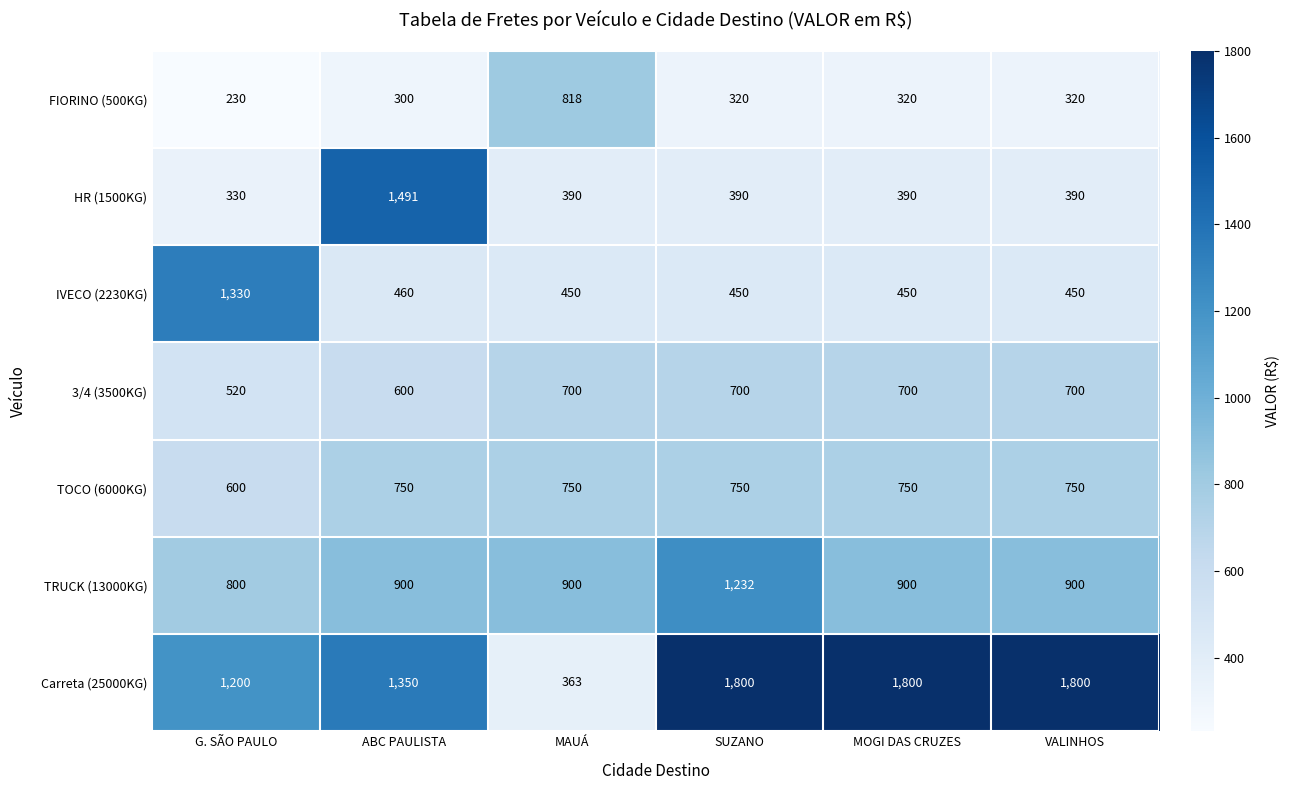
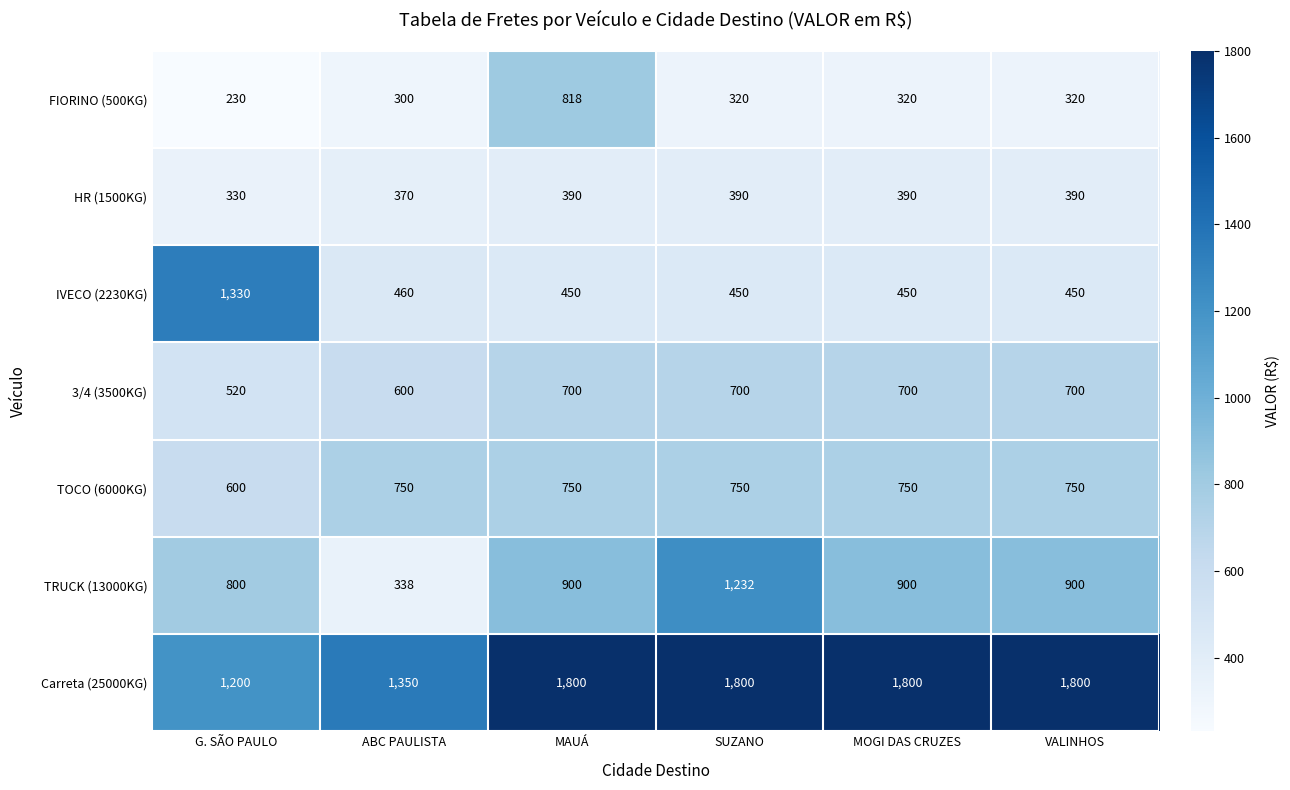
  {
    "FIORINO (500KG)": {
      "G. SÃO PAULO": "230",
      "ABC PAULISTA": "300",
      "MAUÁ": "818",
      "SUZANO": "320",
      "MOGI DAS CRUZES": "320",
      "VALINHOS": "320"
    },
    "HR (1500KG)": {
      "G. SÃO PAULO": "330",
-     "ABC PAULISTA": "1,491",
+     "ABC PAULISTA": "370",
      "MAUÁ": "390",
      "SUZANO": "390",
      "MOGI DAS CRUZES": "390",
      "VALINHOS": "390"
    },
    "IVECO (2230KG)": {
      "G. SÃO PAULO": "1,330",
      "ABC PAULISTA": "460",
      "MAUÁ": "450",
      "SUZANO": "450",
      "MOGI DAS CRUZES": "450",
      "VALINHOS": "450"
    },
    "3/4 (3500KG)": {
      "G. SÃO PAULO": "520",
      "ABC PAULISTA": "600",
      "MAUÁ": "700",
      "SUZANO": "700",
      "MOGI DAS CRUZES": "700",
      "VALINHOS": "700"
    },
    "TOCO (6000KG)": {
      "G. SÃO PAULO": "600",
      "ABC PAULISTA": "750",
      "MAUÁ": "750",
      "SUZANO": "750",
      "MOGI DAS CRUZES": "750",
      "VALINHOS": "750"
    },
    "TRUCK (13000KG)": {
      "G. SÃO PAULO": "800",
-     "ABC PAULISTA": "900",
+     "ABC PAULISTA": "338",
      "MAUÁ": "900",
      "SUZANO": "1,232",
      "MOGI DAS CRUZES": "900",
      "VALINHOS": "900"
    },
    "Carreta (25000KG)": {
      "G. SÃO PAULO": "1,200",
      "ABC PAULISTA": "1,350",
-     "MAUÁ": "363",
+     "MAUÁ": "1,800",
      "SUZANO": "1,800",
      "MOGI DAS CRUZES": "1,800",
      "VALINHOS": "1,800"
    }
  }
